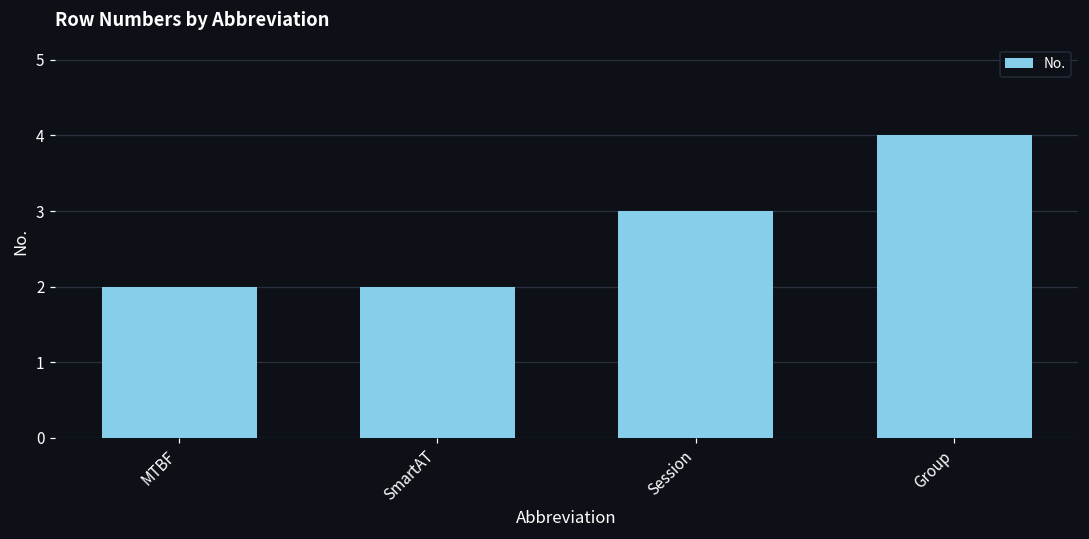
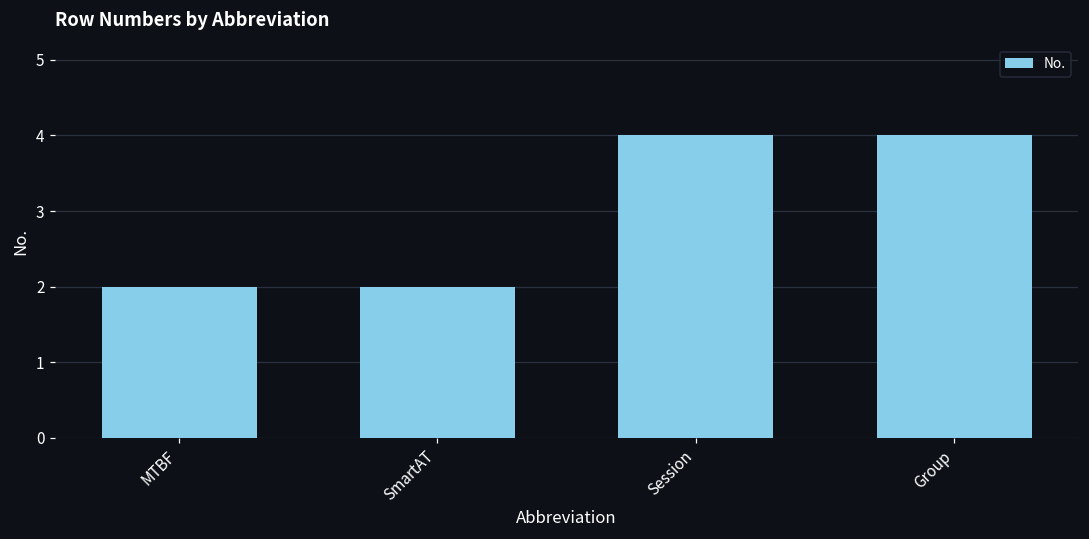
  {
    "MTBF": 2,
    "SmartAT": 2,
-   "Session": 3,
+   "Session": 4,
    "Group": 4
  }
